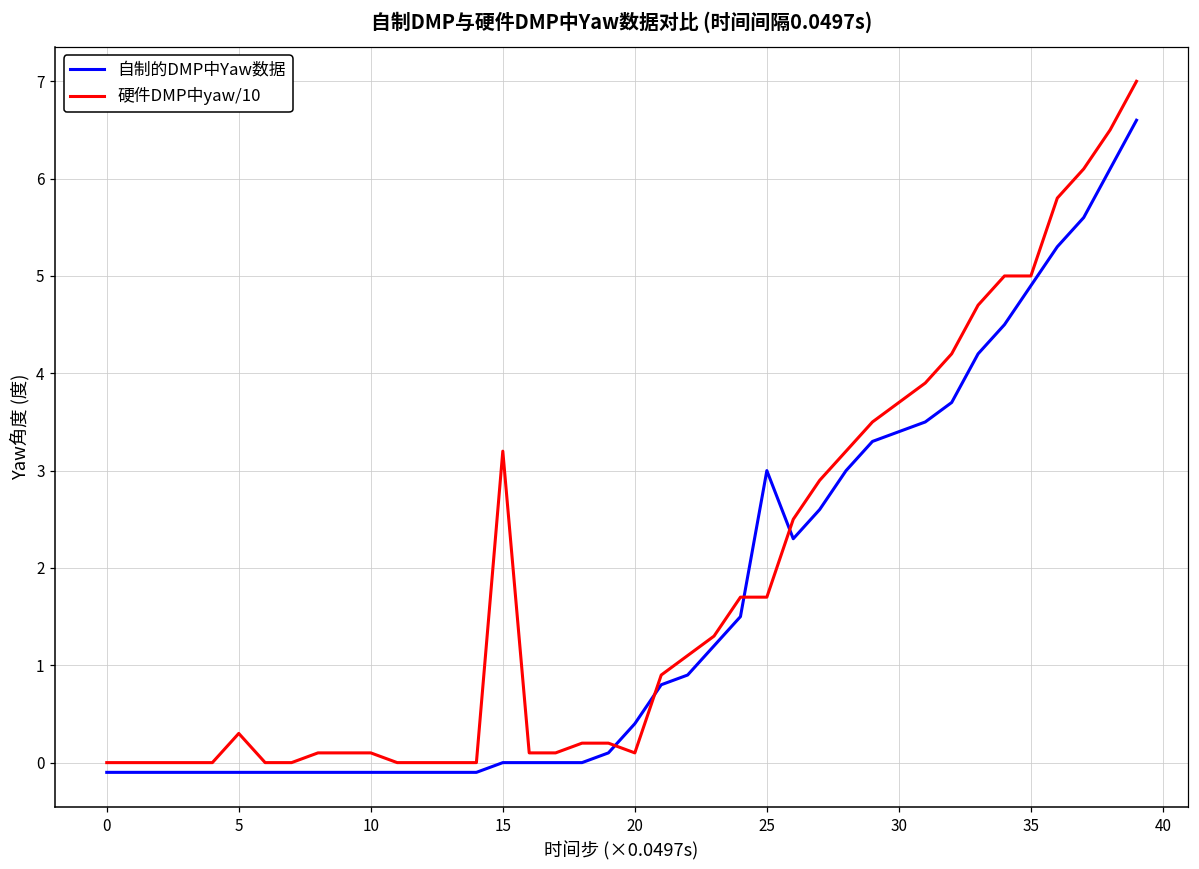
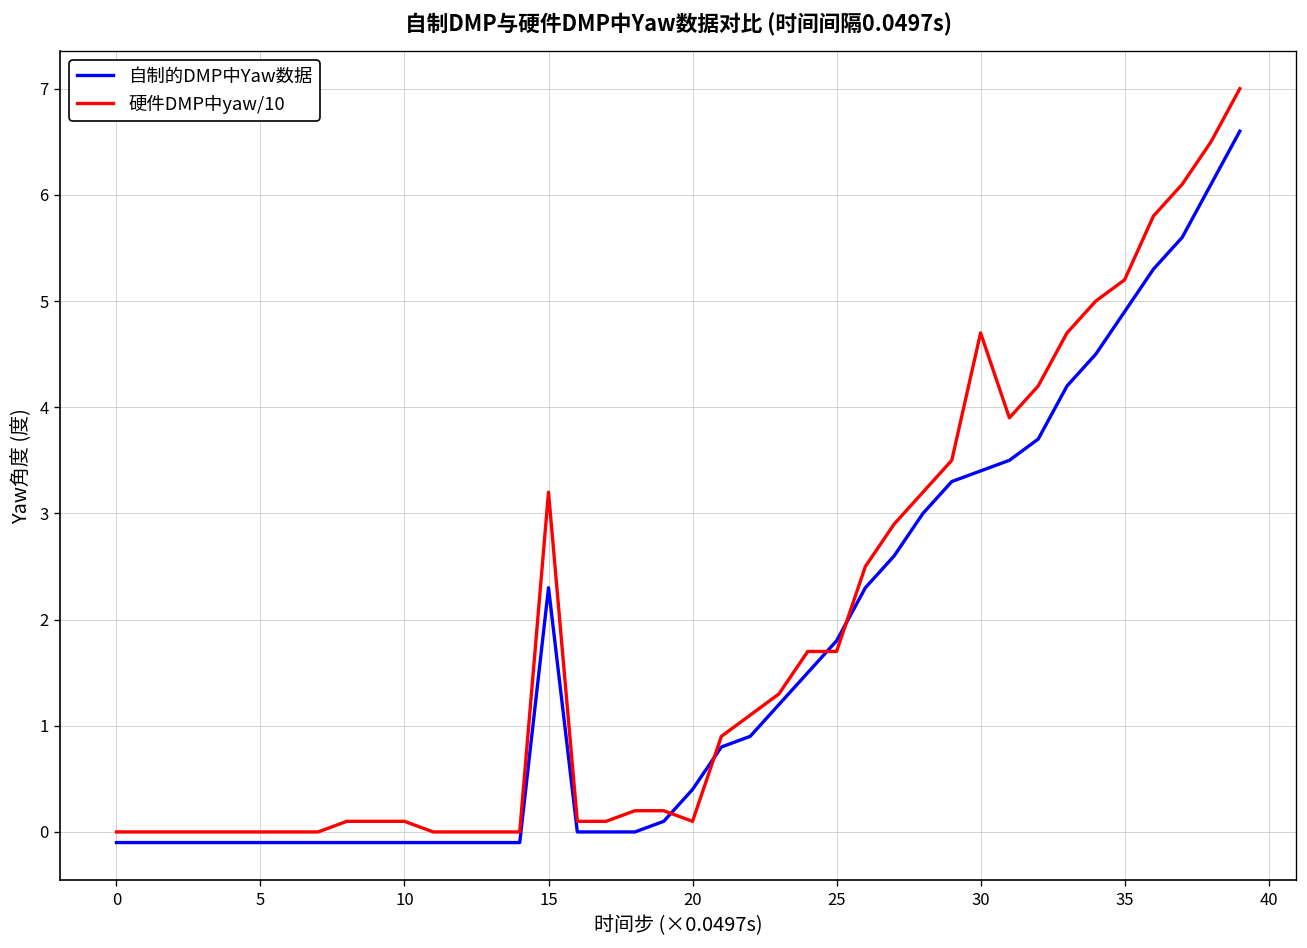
  {
    "自制的DMP中Yaw数据": {
      "0": -0.1,
      "5": -0.1,
      "10": -0.1,
-     "15": 0.0,
+     "15": 2.3,
      "20": 0.4,
-     "25": 3.0,
+     "25": 1.8,
      "30": 3.4,
      "35": 4.9
    },
    "硬件DMP中yaw/10": {
      "0": 0.0,
-     "5": 0.3,
+     "5": 0.0,
      "10": 0.1,
      "15": 3.2,
      "20": 0.1,
      "25": 1.7,
-     "30": 3.7,
-     "35": 5.0
+     "30": 4.7,
+     "35": 5.2
    }
  }
